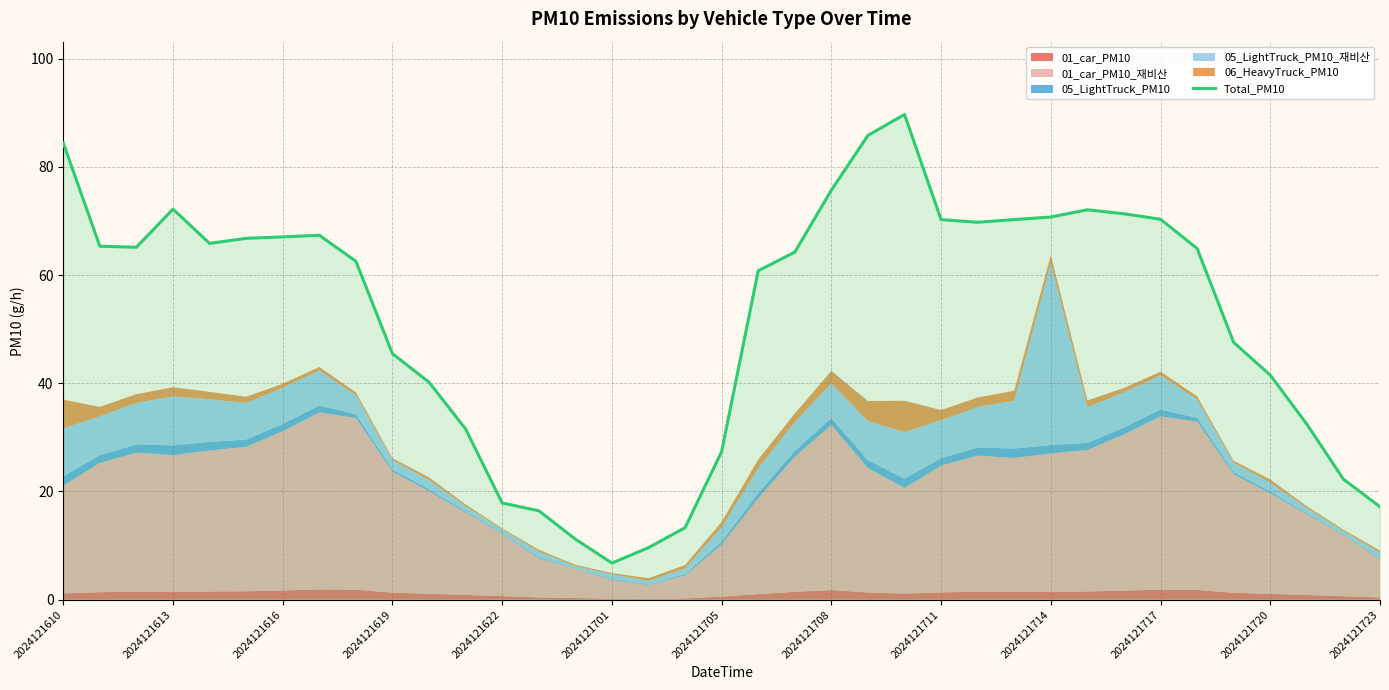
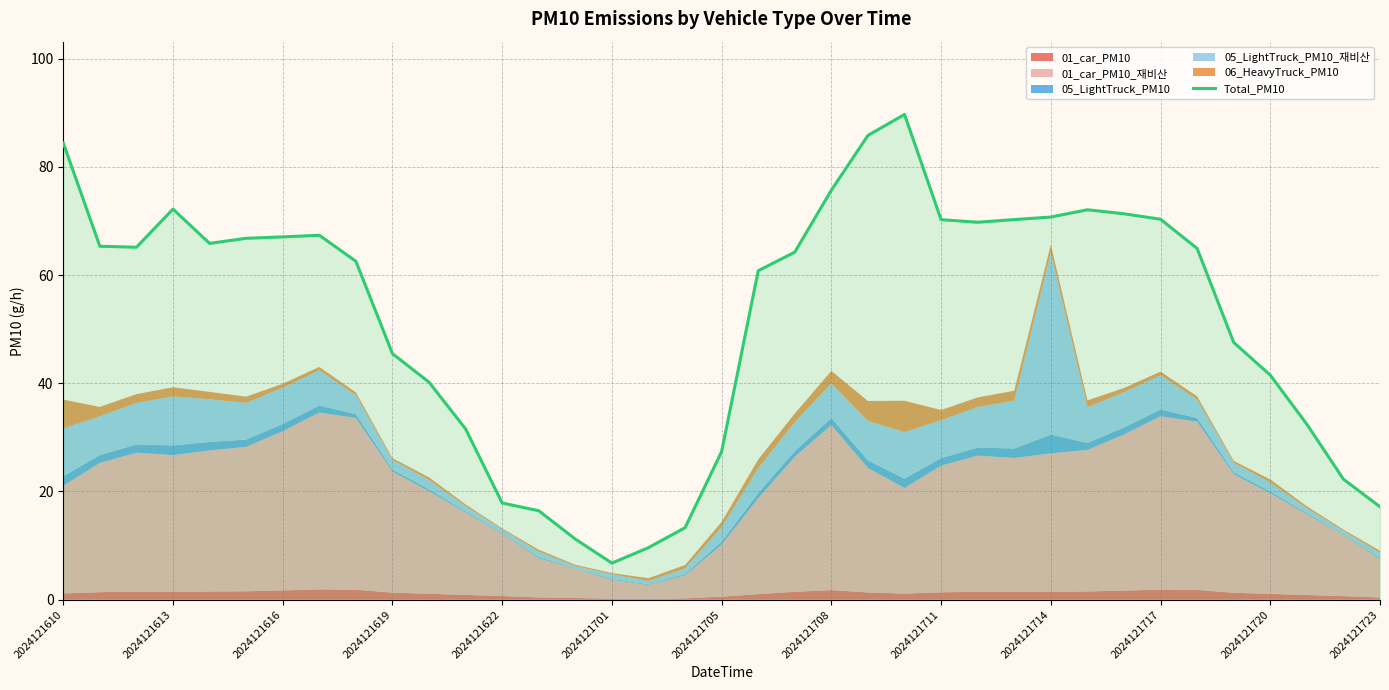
  {
    "01_car_PM10_재비산": {
      "2024121610": 20,
      "2024121613": 25,
      "2024121616": 29,
      "2024121705": 10,
      "2024121708": 31,
      "2024121711": 23,
      "2024121714": 26,
      "2024121717": 32
    },
    "05_LightTruck_PM10": {
      "2024121610": 2,
      "2024121613": 2,
      "2024121616": 1,
      "2024121705": 1,
      "2024121708": 1,
      "2024121711": 1,
-     "2024121714": 2,
+     "2024121714": 3,
      "2024121717": 1
    },
    "05_LightTruck_PM10_재비산": {
      "2024121610": 9,
      "2024121613": 9,
      "2024121616": 7,
      "2024121705": 3,
      "2024121708": 6,
      "2024121711": 7,
      "2024121714": 34,
      "2024121717": 6,
      "2024121720": 2
    },
    "Total_PM10": {
      "2024121610": 84,
      "2024121613": 72,
      "2024121616": 67,
      "2024121619": 45,
      "2024121622": 18,
      "2024121701": 7,
      "2024121705": 27,
      "2024121708": 76,
      "2024121711": 70,
      "2024121714": 71,
      "2024121717": 70,
      "2024121720": 42,
      "2024121723": 17
    }
  }
